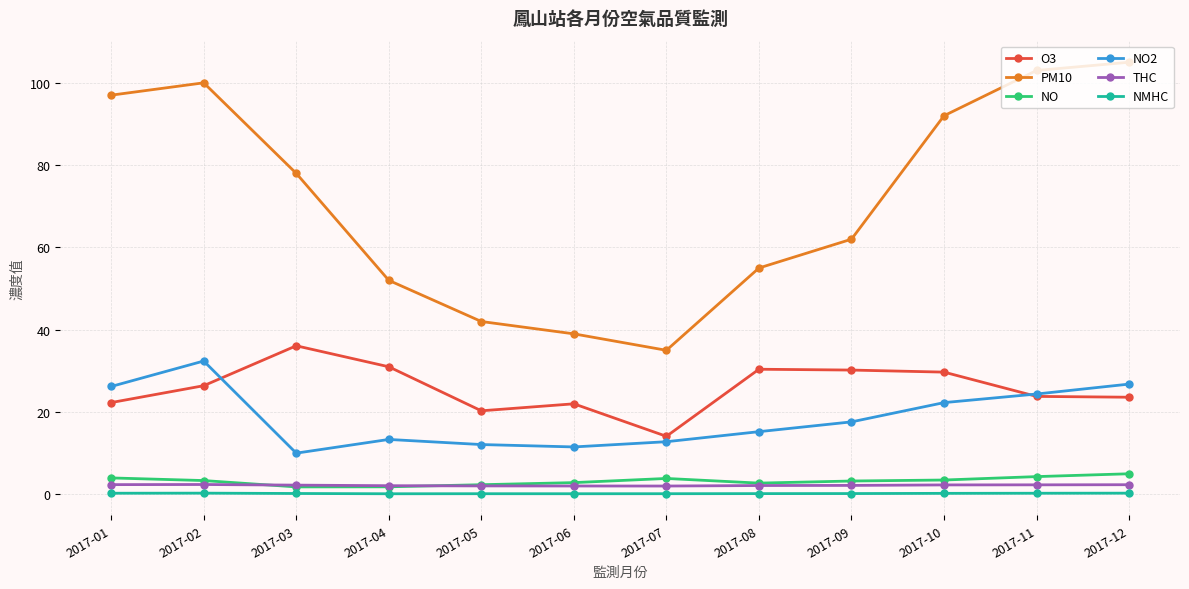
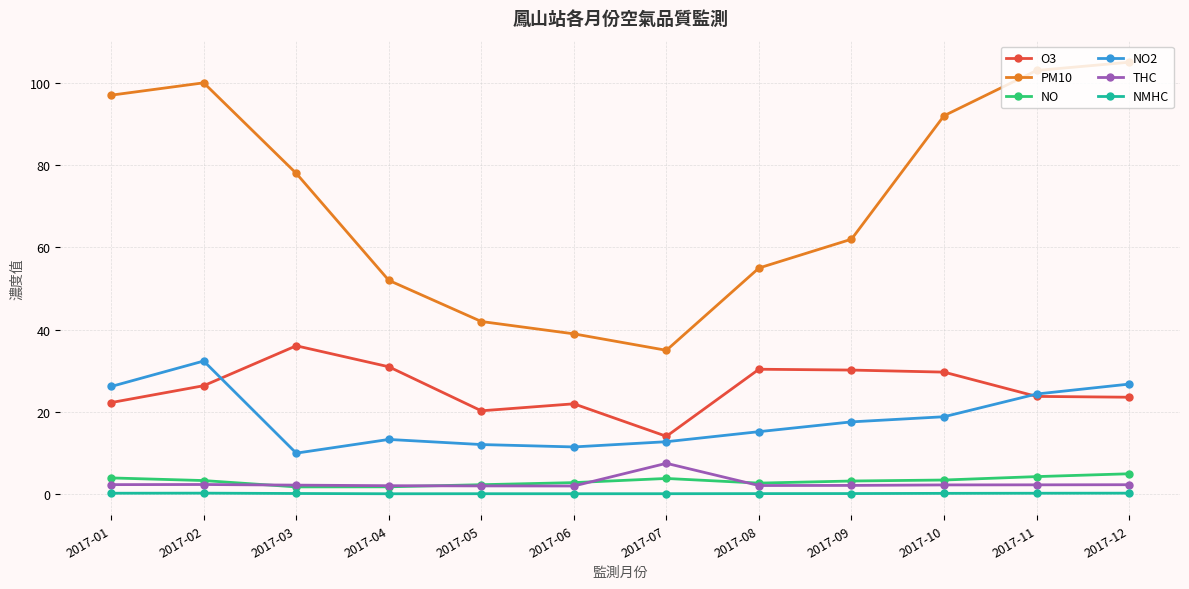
  {
    "NO2": {
      "2017-01": 26,
      "2017-02": 32,
      "2017-03": 10,
      "2017-04": 13,
      "2017-05": 12,
      "2017-06": 12,
      "2017-07": 13,
      "2017-08": 15,
      "2017-09": 18,
-     "2017-10": 22,
+     "2017-10": 19,
      "2017-12": 27
    },
    "THC": {
      "2017-01": 2,
      "2017-02": 2,
      "2017-06": 2,
-     "2017-07": 2,
+     "2017-07": 8,
      "2017-09": 2,
      "2017-10": 2,
      "2017-11": 2,
      "2017-12": 2
    }
  }
